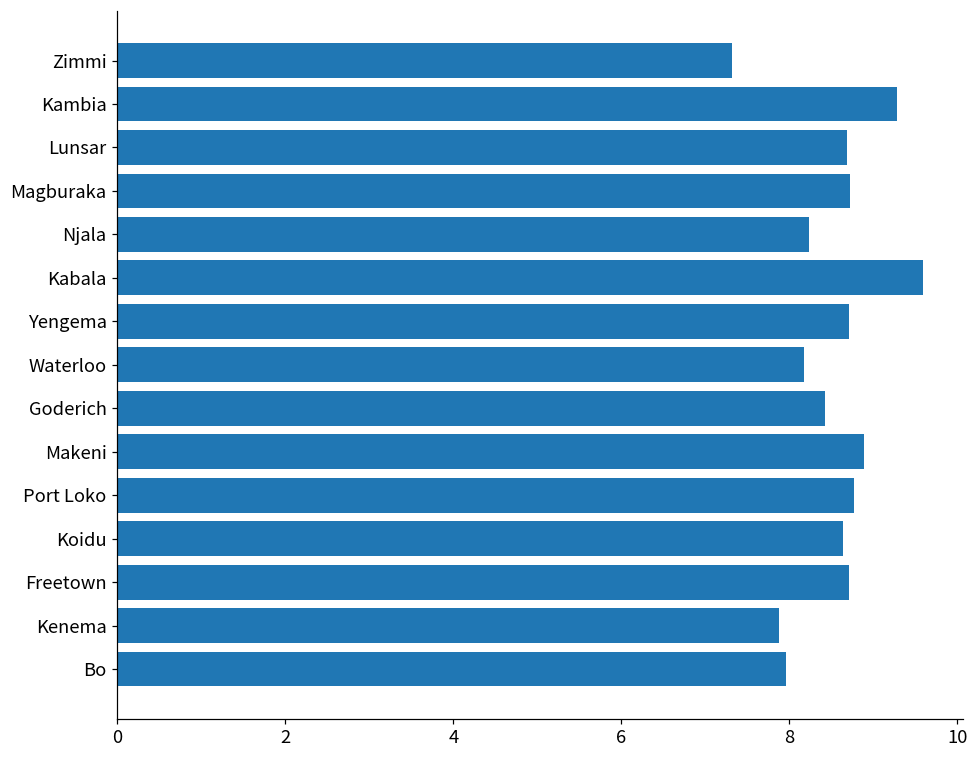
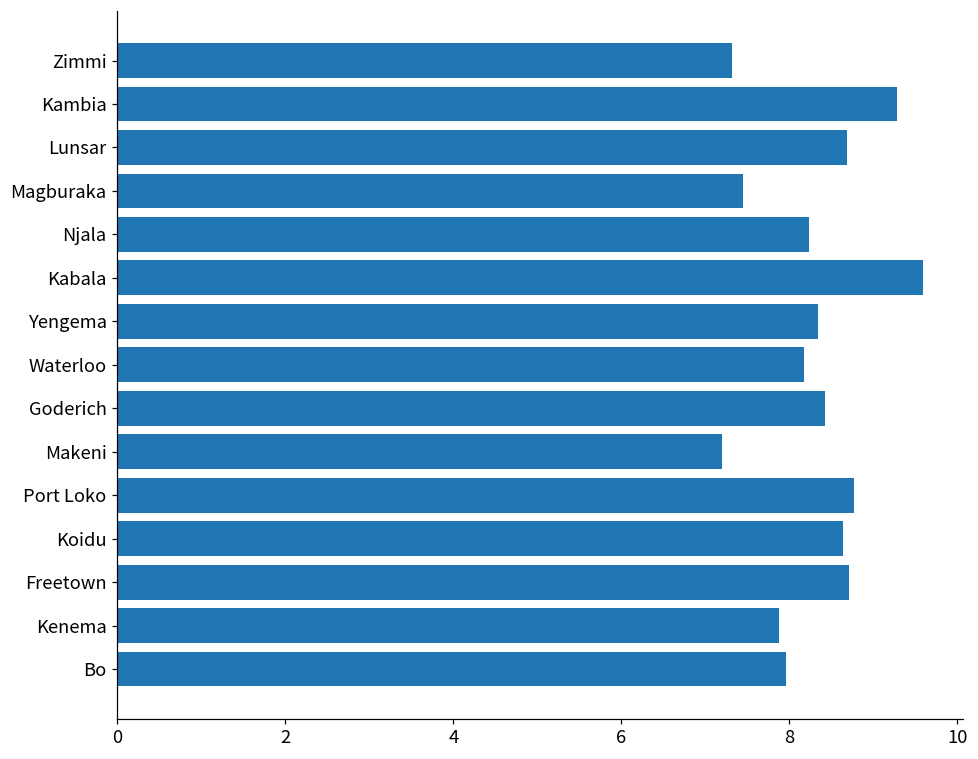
  {
    "Zimmi": 7.3,
    "Kambia": 9.3,
    "Lunsar": 8.7,
-   "Magburaka": 8.7,
+   "Magburaka": 7.4,
    "Njala": 8.2,
    "Kabala": 9.6,
-   "Yengema": 8.7,
+   "Yengema": 8.3,
    "Waterloo": 8.2,
    "Goderich": 8.4,
-   "Makeni": 8.9,
+   "Makeni": 7.2,
    "Port Loko": 8.8,
    "Koidu": 8.6,
    "Freetown": 8.7,
    "Kenema": 7.9,
    "Bo": 8.0
  }
